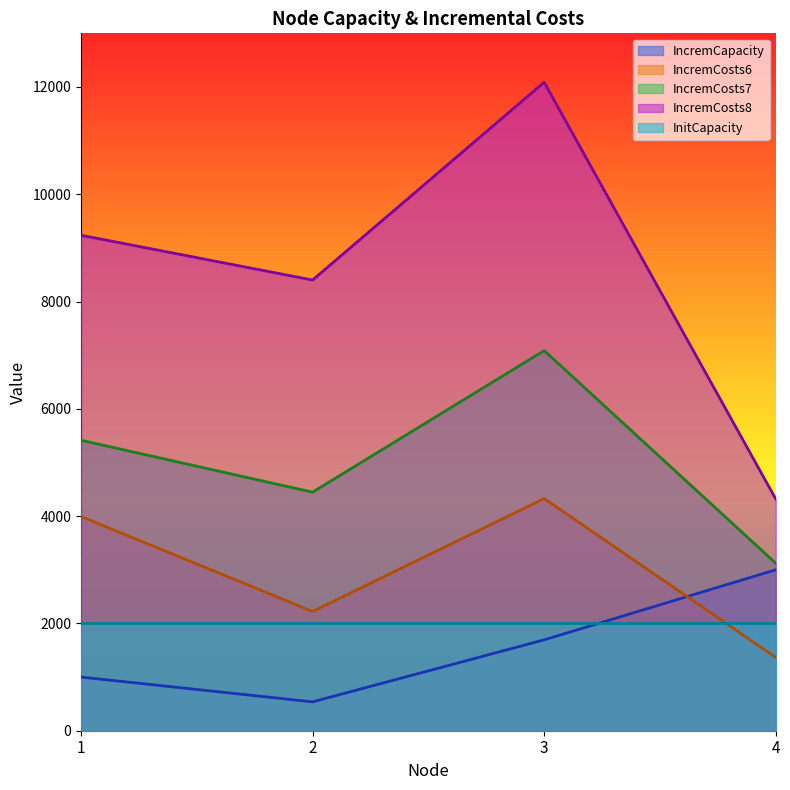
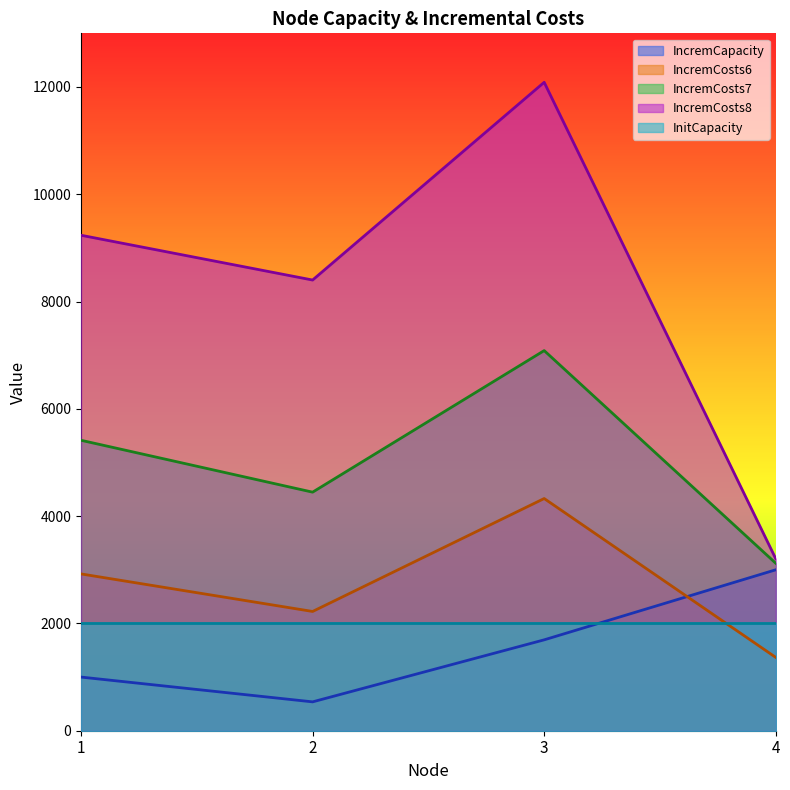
  {
    "IncremCapacity": {
      "1": 1000,
      "2": 500,
      "3": 1700,
      "4": 3000
    },
    "IncremCosts6": {
-     "1": 4000,
+     "1": 2900,
      "2": 2200,
      "3": 4300,
      "4": 1400
    },
    "IncremCosts7": {
      "1": 5400,
      "2": 4400,
      "3": 7100,
      "4": 3100
    },
    "IncremCosts8": {
      "1": 9200,
      "2": 8400,
      "3": 12100,
-     "4": 4300
+     "4": 3200
    },
    "InitCapacity": {
      "1": 2000,
      "2": 2000,
      "3": 2000,
      "4": 2000
    }
  }
